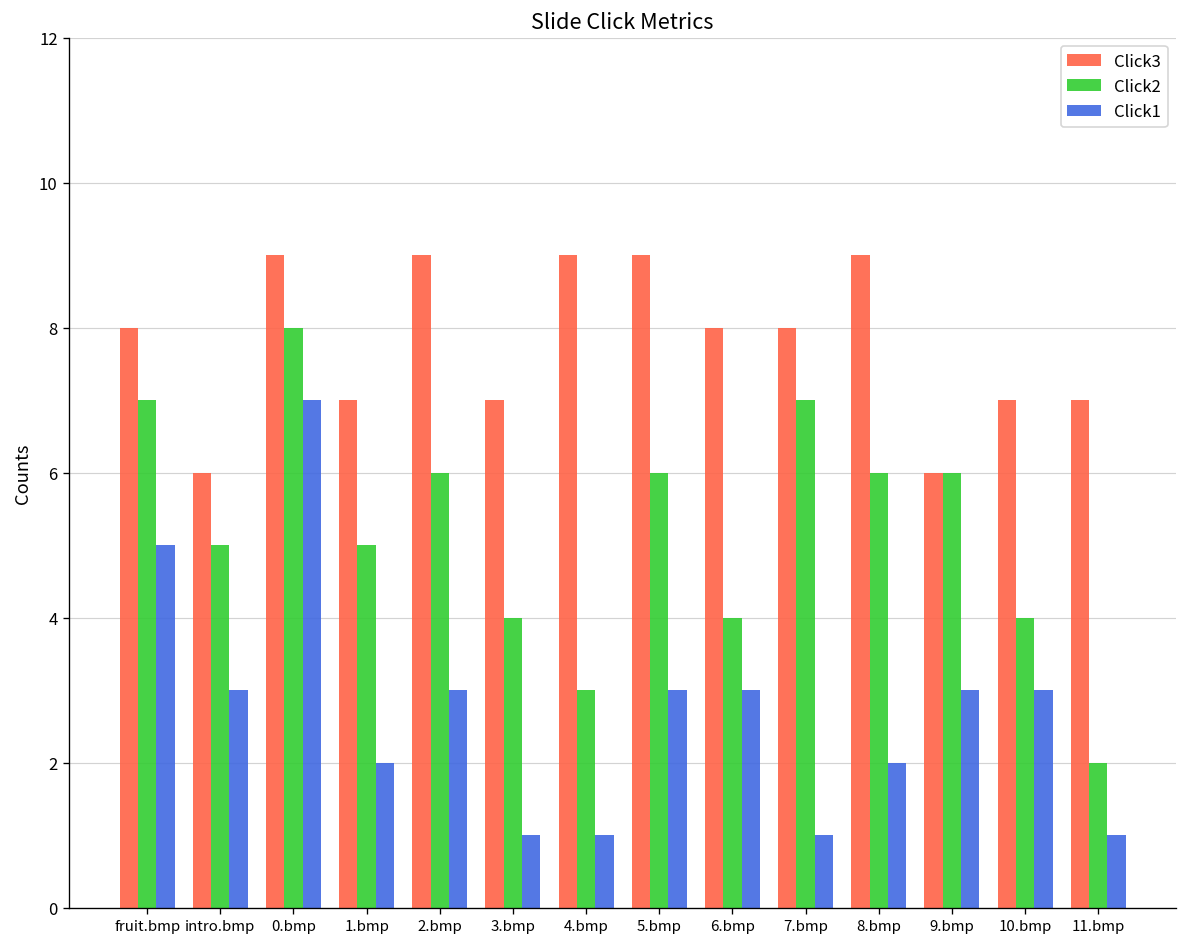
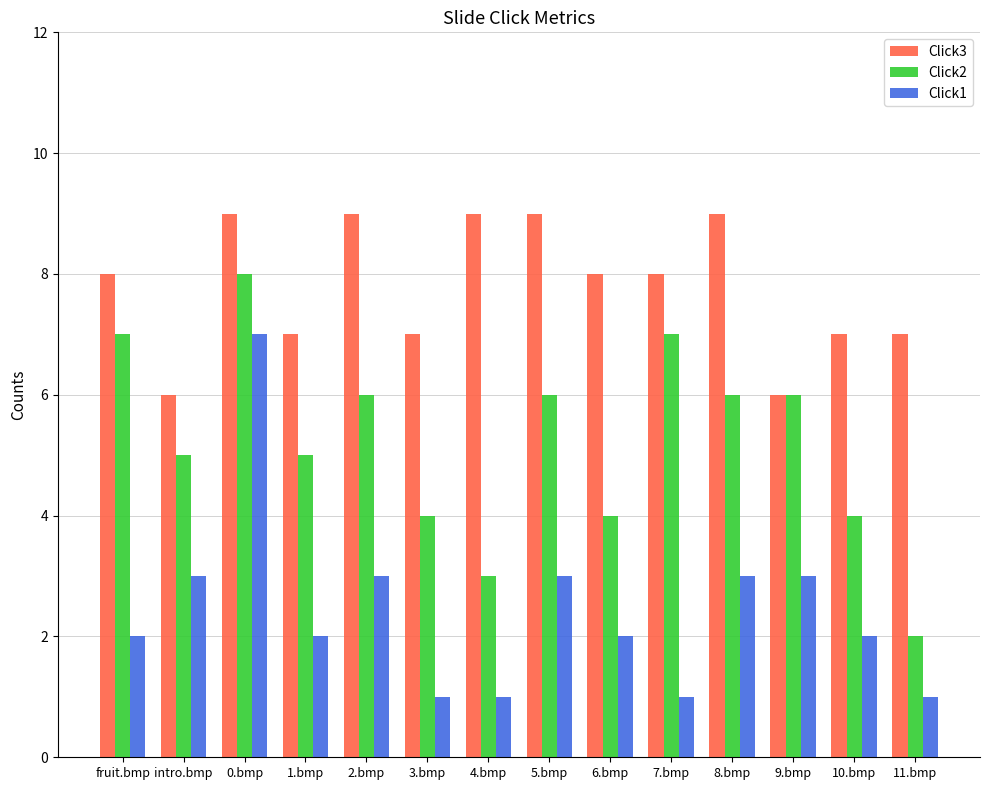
  {
    "Click3": {
      "fruit.bmp": 8,
      "intro.bmp": 6,
      "0.bmp": 9,
      "1.bmp": 7,
      "2.bmp": 9,
      "3.bmp": 7,
      "4.bmp": 9,
      "5.bmp": 9,
      "6.bmp": 8,
      "7.bmp": 8,
      "8.bmp": 9,
      "9.bmp": 6,
      "10.bmp": 7,
      "11.bmp": 7
    },
    "Click2": {
      "fruit.bmp": 7,
      "intro.bmp": 5,
      "0.bmp": 8,
      "1.bmp": 5,
      "2.bmp": 6,
      "3.bmp": 4,
      "4.bmp": 3,
      "5.bmp": 6,
      "6.bmp": 4,
      "7.bmp": 7,
      "8.bmp": 6,
      "9.bmp": 6,
      "10.bmp": 4,
      "11.bmp": 2
    },
    "Click1": {
-     "fruit.bmp": 5,
+     "fruit.bmp": 2,
      "intro.bmp": 3,
      "0.bmp": 7,
      "1.bmp": 2,
      "2.bmp": 3,
      "3.bmp": 1,
      "4.bmp": 1,
      "5.bmp": 3,
-     "6.bmp": 3,
+     "6.bmp": 2,
      "7.bmp": 1,
-     "8.bmp": 2,
+     "8.bmp": 3,
      "9.bmp": 3,
-     "10.bmp": 3,
+     "10.bmp": 2,
      "11.bmp": 1
    }
  }
